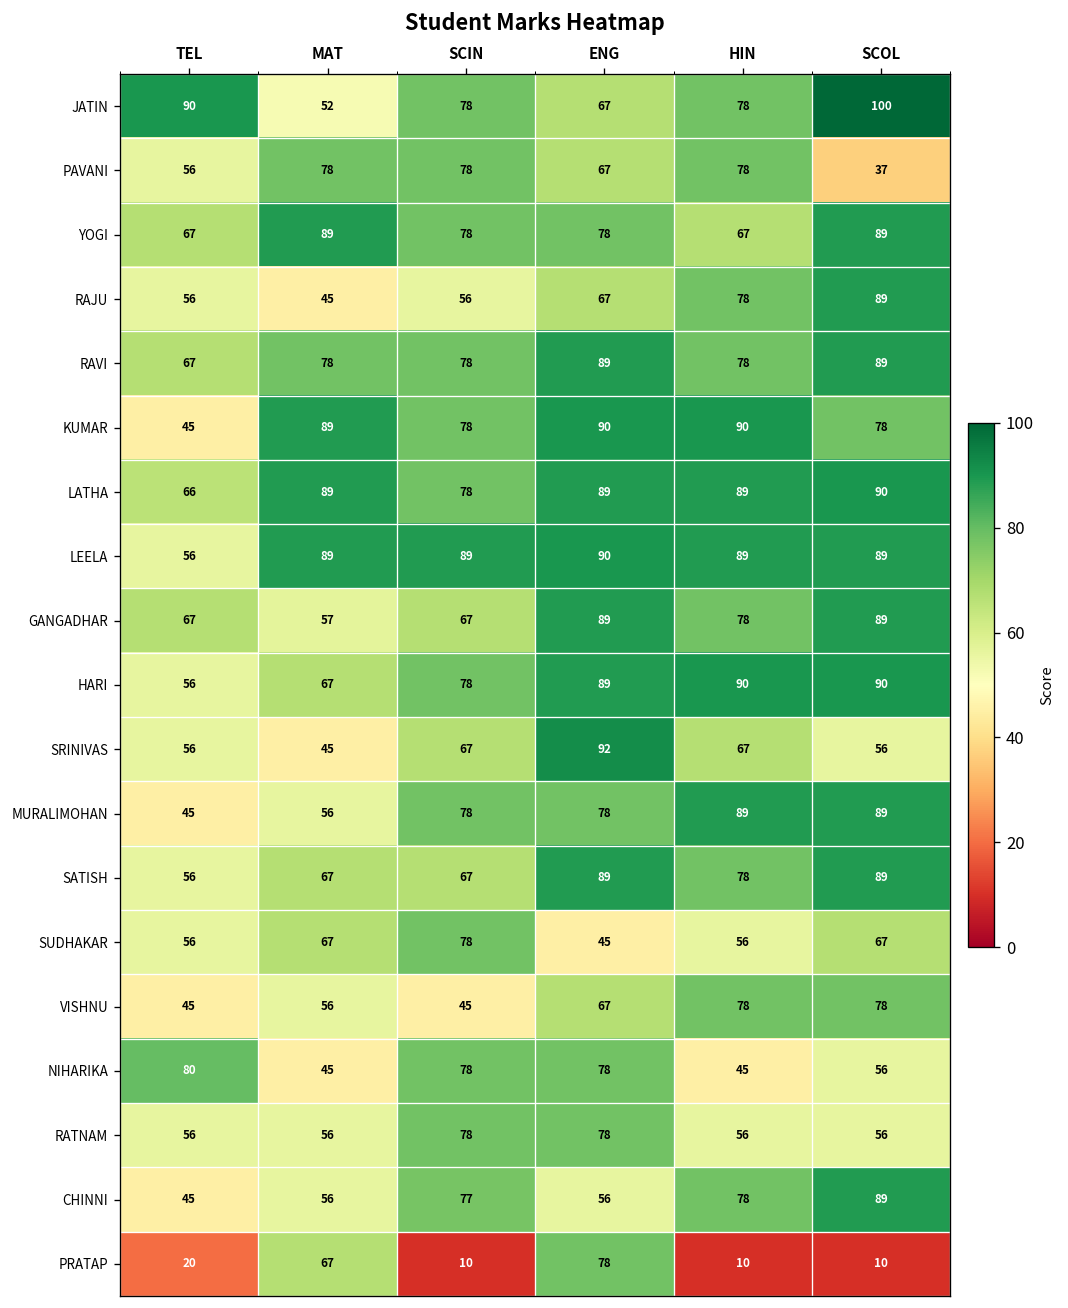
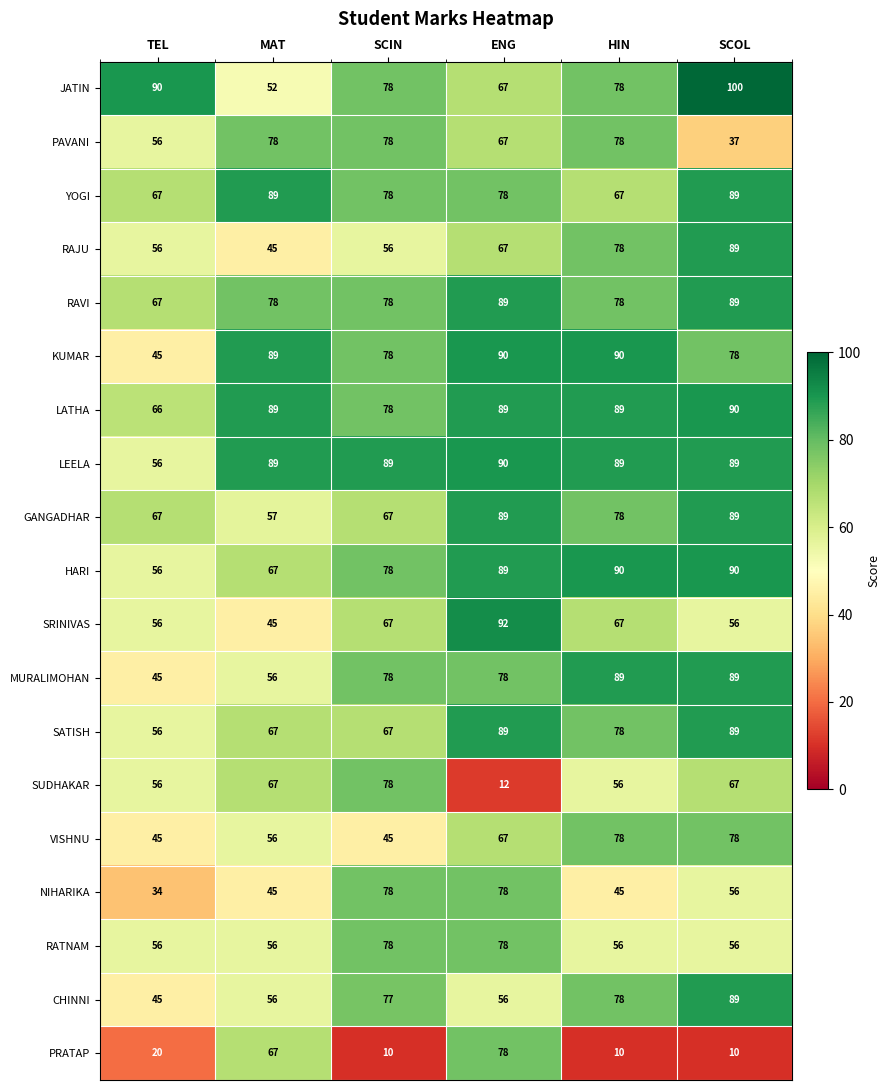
  {
    "JATIN": {
      "TEL": 90,
      "MAT": 52,
      "SCIN": 78,
      "ENG": 67,
      "HIN": 78,
      "SCOL": 100
    },
    "PAVANI": {
      "TEL": 56,
      "MAT": 78,
      "SCIN": 78,
      "ENG": 67,
      "HIN": 78,
      "SCOL": 37
    },
    "YOGI": {
      "TEL": 67,
      "MAT": 89,
      "SCIN": 78,
      "ENG": 78,
      "HIN": 67,
      "SCOL": 89
    },
    "RAJU": {
      "TEL": 56,
      "MAT": 45,
      "SCIN": 56,
      "ENG": 67,
      "HIN": 78,
      "SCOL": 89
    },
    "RAVI": {
      "TEL": 67,
      "MAT": 78,
      "SCIN": 78,
      "ENG": 89,
      "HIN": 78,
      "SCOL": 89
    },
    "KUMAR": {
      "TEL": 45,
      "MAT": 89,
      "SCIN": 78,
      "ENG": 90,
      "HIN": 90,
      "SCOL": 78
    },
    "LATHA": {
      "TEL": 66,
      "MAT": 89,
      "SCIN": 78,
      "ENG": 89,
      "HIN": 89,
      "SCOL": 90
    },
    "LEELA": {
      "TEL": 56,
      "MAT": 89,
      "SCIN": 89,
      "ENG": 90,
      "HIN": 89,
      "SCOL": 89
    },
    "GANGADHAR": {
      "TEL": 67,
      "MAT": 57,
      "SCIN": 67,
      "ENG": 89,
      "HIN": 78,
      "SCOL": 89
    },
    "HARI": {
      "TEL": 56,
      "MAT": 67,
      "SCIN": 78,
      "ENG": 89,
      "HIN": 90,
      "SCOL": 90
    },
    "SRINIVAS": {
      "TEL": 56,
      "MAT": 45,
      "SCIN": 67,
      "ENG": 92,
      "HIN": 67,
      "SCOL": 56
    },
    "MURALIMOHAN": {
      "TEL": 45,
      "MAT": 56,
      "SCIN": 78,
      "ENG": 78,
      "HIN": 89,
      "SCOL": 89
    },
    "SATISH": {
      "TEL": 56,
      "MAT": 67,
      "SCIN": 67,
      "ENG": 89,
      "HIN": 78,
      "SCOL": 89
    },
    "SUDHAKAR": {
      "TEL": 56,
      "MAT": 67,
      "SCIN": 78,
-     "ENG": 45,
+     "ENG": 12,
      "HIN": 56,
      "SCOL": 67
    },
    "VISHNU": {
      "TEL": 45,
      "MAT": 56,
      "SCIN": 45,
      "ENG": 67,
      "HIN": 78,
      "SCOL": 78
    },
    "NIHARIKA": {
-     "TEL": 80,
+     "TEL": 34,
      "MAT": 45,
      "SCIN": 78,
      "ENG": 78,
      "HIN": 45,
      "SCOL": 56
    },
    "RATNAM": {
      "TEL": 56,
      "MAT": 56,
      "SCIN": 78,
      "ENG": 78,
      "HIN": 56,
      "SCOL": 56
    },
    "CHINNI": {
      "TEL": 45,
      "MAT": 56,
      "SCIN": 77,
      "ENG": 56,
      "HIN": 78,
      "SCOL": 89
    },
    "PRATAP": {
      "TEL": 20,
      "MAT": 67,
      "SCIN": 10,
      "ENG": 78,
      "HIN": 10,
      "SCOL": 10
    }
  }
